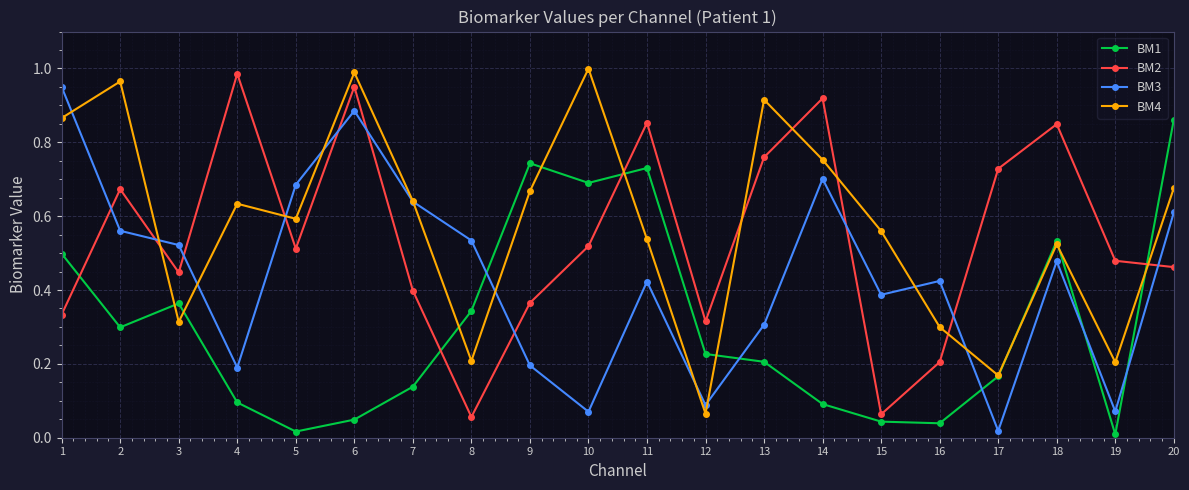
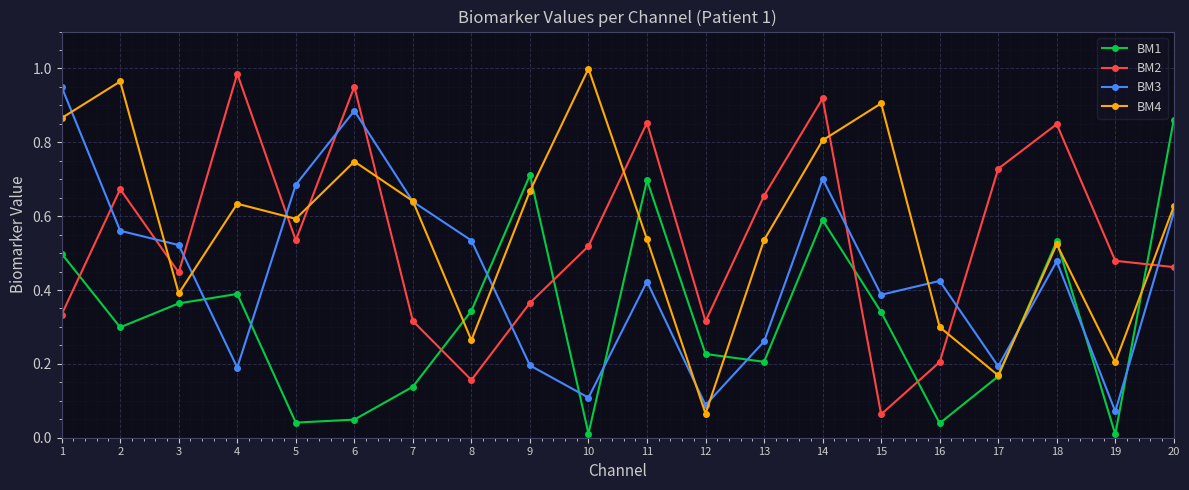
  {
    "BM1": {
      "1": 0.50,
      "2": 0.30,
      "3": 0.36,
-     "4": 0.10,
-     "5": 0.02,
+     "4": 0.39,
+     "5": 0.04,
      "6": 0.05,
      "7": 0.14,
      "8": 0.34,
-     "9": 0.74,
-     "10": 0.69,
-     "11": 0.73,
+     "9": 0.71,
+     "10": 0.01,
+     "11": 0.70,
      "12": 0.23,
      "13": 0.21,
-     "14": 0.09,
-     "15": 0.04,
+     "14": 0.59,
+     "15": 0.34,
      "16": 0.04,
      "18": 0.53,
      "19": 0.01,
      "20": 0.86
    },
    "BM2": {
      "1": 0.33,
      "2": 0.67,
      "3": 0.45,
      "4": 0.99,
-     "5": 0.51,
+     "5": 0.53,
      "6": 0.95,
-     "7": 0.40,
-     "8": 0.06,
+     "7": 0.32,
+     "8": 0.16,
      "9": 0.37,
      "10": 0.52,
      "11": 0.85,
      "12": 0.32,
-     "13": 0.76,
+     "13": 0.66,
      "14": 0.92,
      "15": 0.06,
      "16": 0.20,
      "17": 0.73,
      "18": 0.85,
      "19": 0.48,
      "20": 0.46
    },
    "BM3": {
      "1": 0.95,
      "2": 0.56,
      "3": 0.52,
      "4": 0.19,
      "5": 0.69,
      "6": 0.89,
      "8": 0.53,
      "9": 0.20,
-     "10": 0.07,
+     "10": 0.11,
      "11": 0.42,
      "12": 0.09,
-     "13": 0.31,
+     "13": 0.26,
      "14": 0.70,
      "15": 0.39,
      "16": 0.42,
-     "17": 0.02,
+     "17": 0.19,
      "18": 0.48,
      "19": 0.07,
      "20": 0.61
    },
    "BM4": {
      "1": 0.87,
      "2": 0.96,
-     "3": 0.31,
+     "3": 0.39,
      "4": 0.63,
      "5": 0.59,
-     "6": 0.99,
-     "8": 0.21,
+     "6": 0.75,
+     "8": 0.26,
      "9": 0.67,
      "10": 1.00,
      "11": 0.54,
      "12": 0.07,
-     "13": 0.92,
-     "14": 0.75,
-     "15": 0.56,
+     "13": 0.54,
+     "14": 0.81,
+     "15": 0.91,
      "16": 0.30,
      "18": 0.52,
      "19": 0.20,
-     "20": 0.68
+     "20": 0.63
    }
  }
